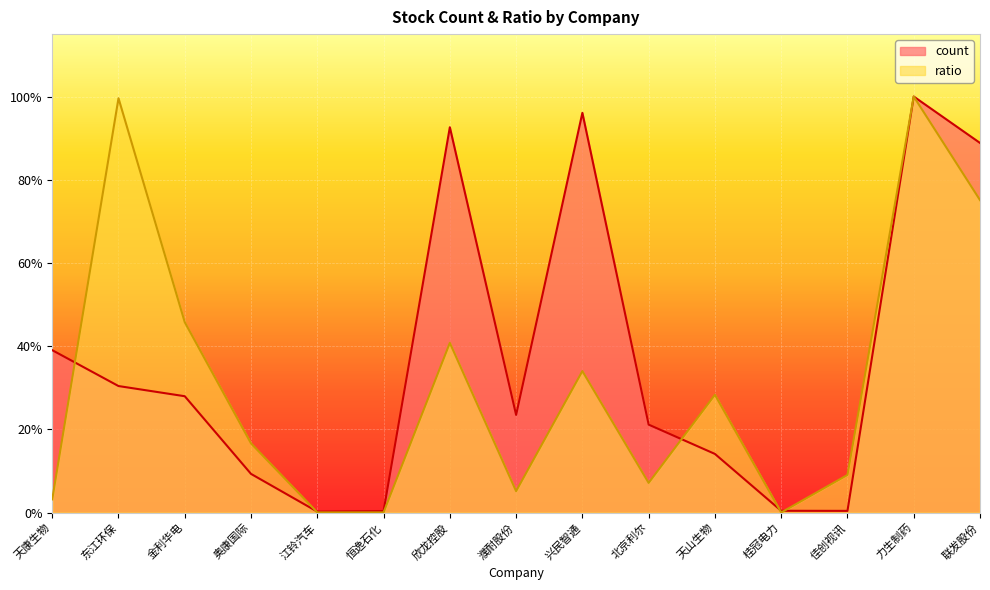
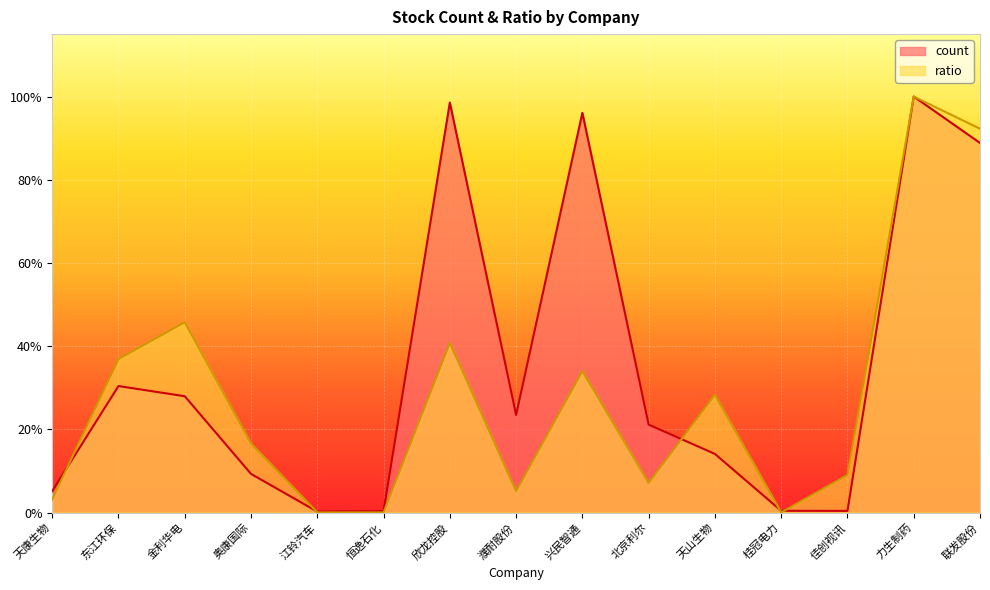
  {
    "count": {
-     "天康生物": "39%",
+     "天康生物": "5%",
      "东江环保": "30%",
      "金利华电": "28%",
      "奥康国际": "9%",
-     "欣龙控股": "93%",
+     "欣龙控股": "99%",
      "濮耐股份": "23%",
      "兴民智通": "96%",
      "北京利尔": "21%",
      "天山生物": "14%",
      "佳创视讯": "0%",
      "联发股份": "89%"
    },
    "ratio": {
      "天康生物": "3%",
-     "东江环保": "100%",
+     "东江环保": "37%",
      "金利华电": "46%",
      "奥康国际": "17%",
      "欣龙控股": "41%",
      "濮耐股份": "5%",
      "兴民智通": "34%",
      "北京利尔": "7%",
      "天山生物": "28%",
      "佳创视讯": "9%",
-     "联发股份": "75%"
+     "联发股份": "92%"
    }
  }
